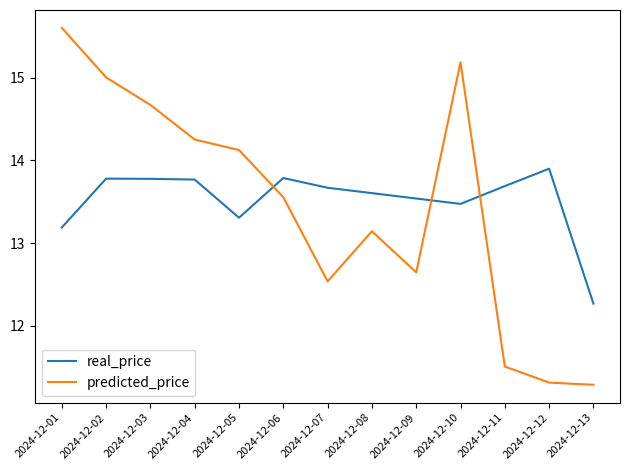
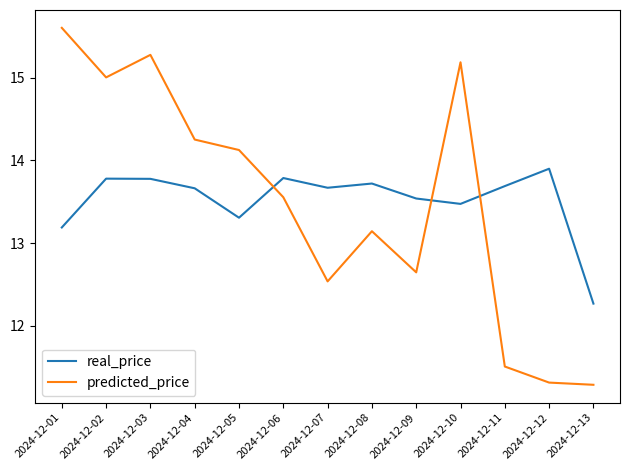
  {
    "real_price": {
      "2024-12-01": 13.2,
      "2024-12-02": 13.8,
      "2024-12-03": 13.8,
-     "2024-12-04": 13.8,
+     "2024-12-04": 13.7,
      "2024-12-05": 13.3,
      "2024-12-06": 13.8,
      "2024-12-07": 13.7,
-     "2024-12-08": 13.6,
+     "2024-12-08": 13.7,
      "2024-12-09": 13.5,
      "2024-12-10": 13.5,
      "2024-12-11": 13.7,
      "2024-12-12": 13.9,
      "2024-12-13": 12.3
    },
    "predicted_price": {
      "2024-12-01": 15.6,
      "2024-12-02": 15.0,
-     "2024-12-03": 14.7,
+     "2024-12-03": 15.3,
      "2024-12-04": 14.3,
      "2024-12-05": 14.1,
      "2024-12-06": 13.6,
      "2024-12-07": 12.5,
      "2024-12-08": 13.1,
      "2024-12-09": 12.6,
      "2024-12-10": 15.2,
      "2024-12-11": 11.5,
      "2024-12-12": 11.3,
      "2024-12-13": 11.3
    }
  }
